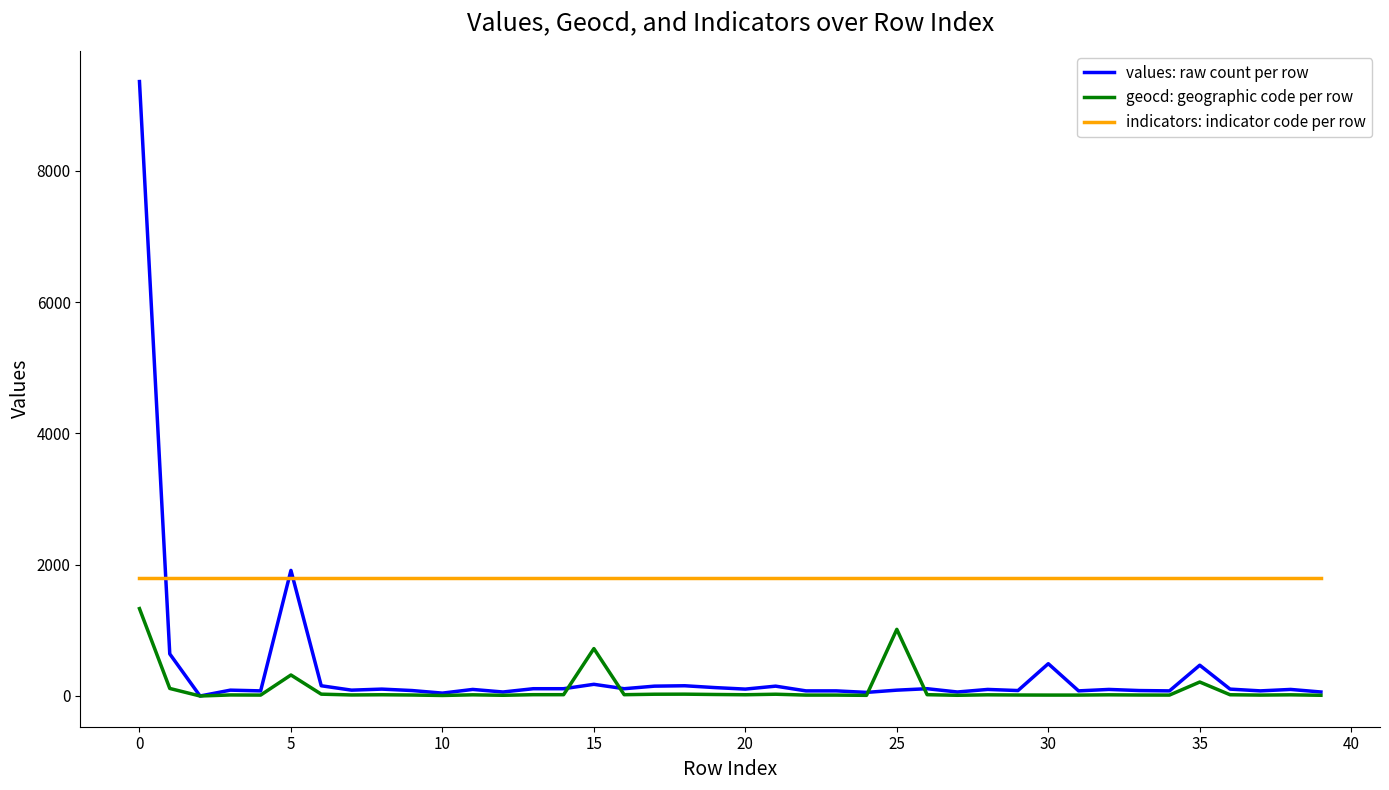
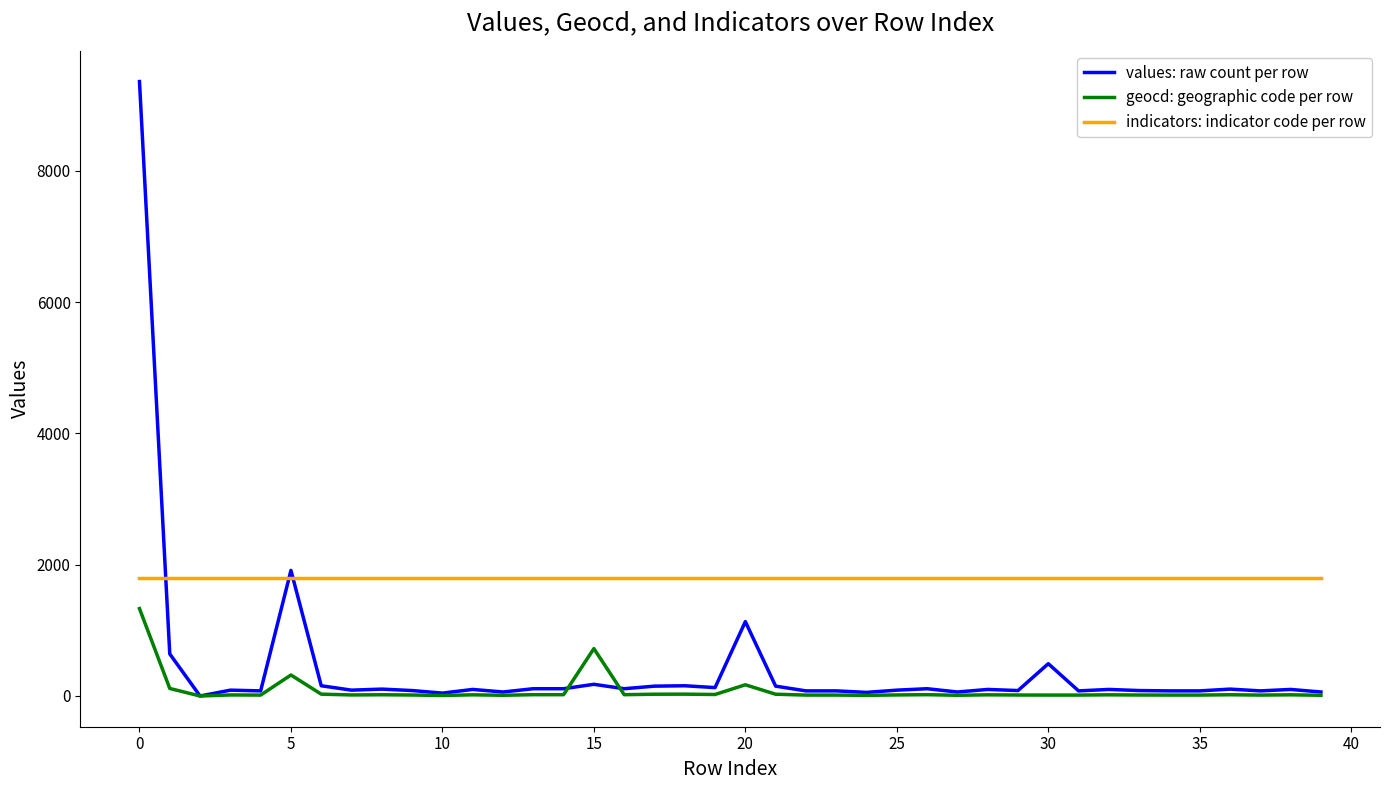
  {
    "values: raw count per row": {
      "0": 9400,
      "5": 1900,
      "15": 200,
-     "20": 100,
+     "20": 1100,
      "25": 100,
      "30": 500,
-     "35": 500
+     "35": 100
    },
    "geocd: geographic code per row": {
      "0": 1300,
      "5": 300,
      "15": 700,
-     "20": 0,
-     "25": 1000,
+     "20": 200,
+     "25": 0,
      "30": 0,
-     "35": 200
+     "35": 0
    },
    "indicators: indicator code per row": {
      "0": 1800,
      "5": 1800,
      "10": 1800,
      "15": 1800,
      "20": 1800,
      "25": 1800,
      "30": 1800,
      "35": 1800
    }
  }
